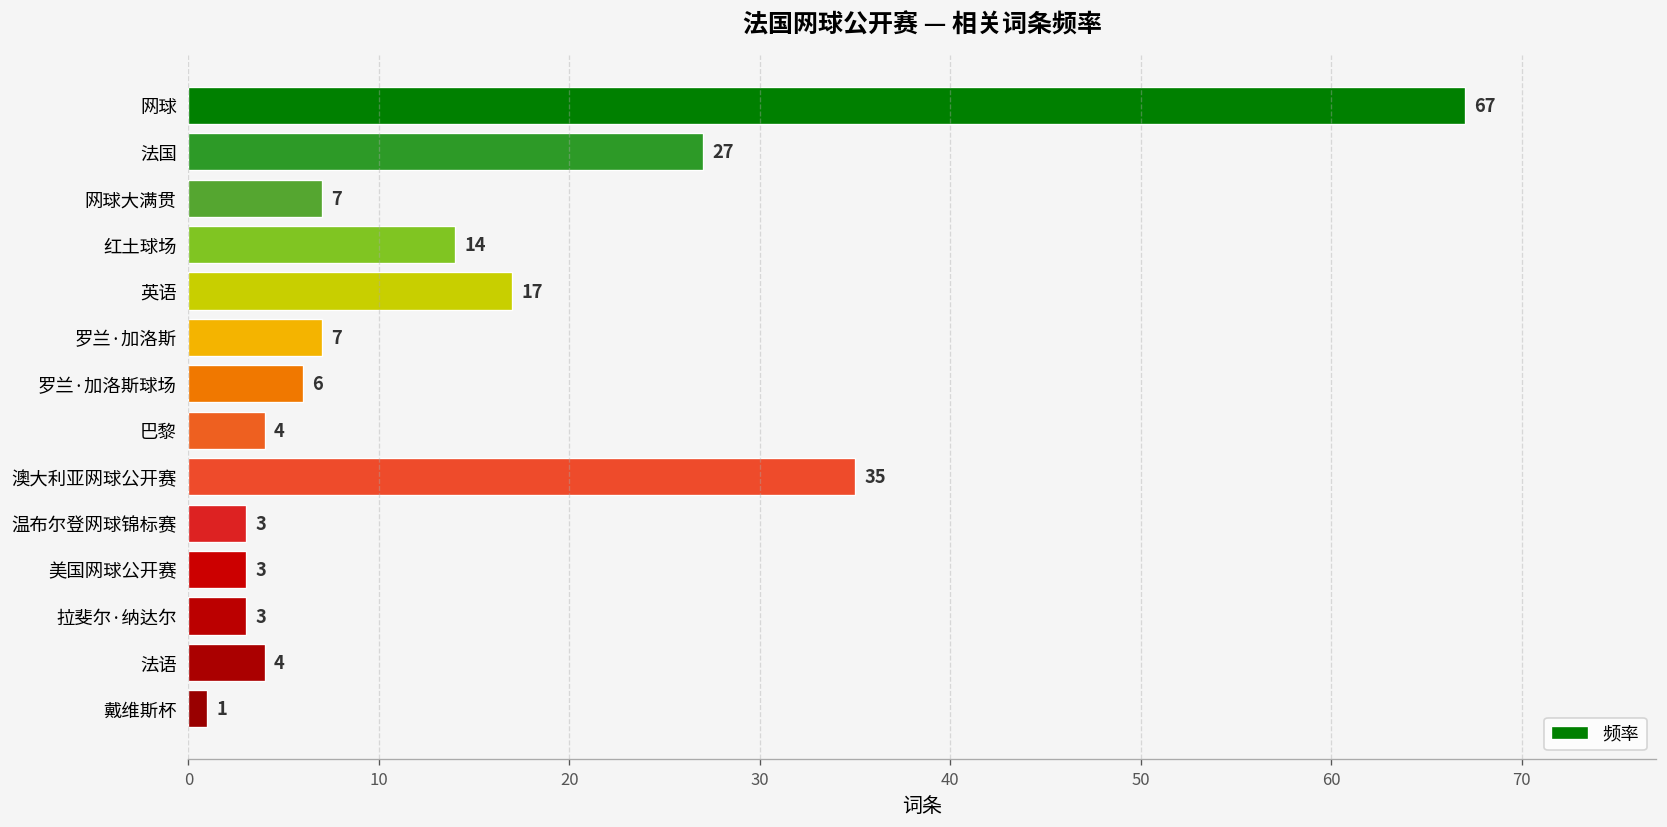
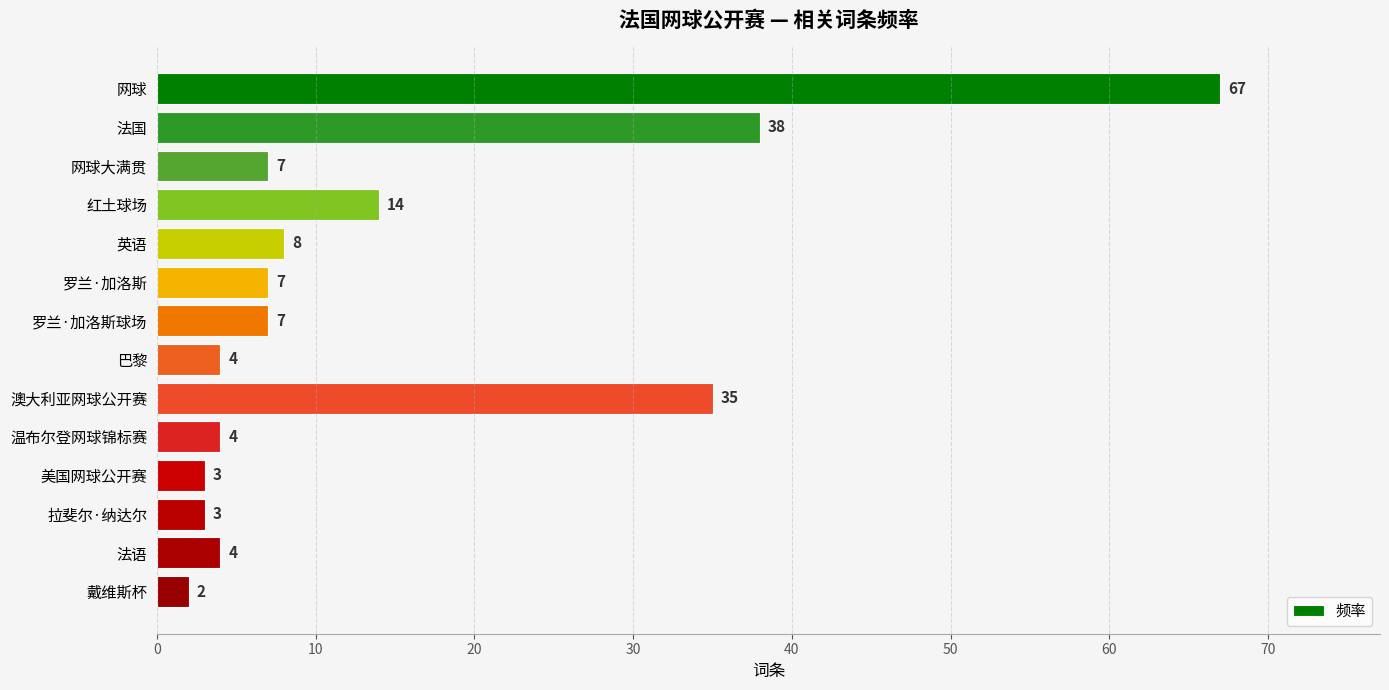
  {
    "网球": 67,
-   "法国": 27,
+   "法国": 38,
    "网球大满贯": 7,
    "红土球场": 14,
-   "英语": 17,
+   "英语": 8,
    "罗兰·加洛斯": 7,
-   "罗兰·加洛斯球场": 6,
+   "罗兰·加洛斯球场": 7,
    "巴黎": 4,
    "澳大利亚网球公开赛": 35,
-   "温布尔登网球锦标赛": 3,
+   "温布尔登网球锦标赛": 4,
    "美国网球公开赛": 3,
    "拉斐尔·纳达尔": 3,
    "法语": 4,
-   "戴维斯杯": 1
+   "戴维斯杯": 2
  }
